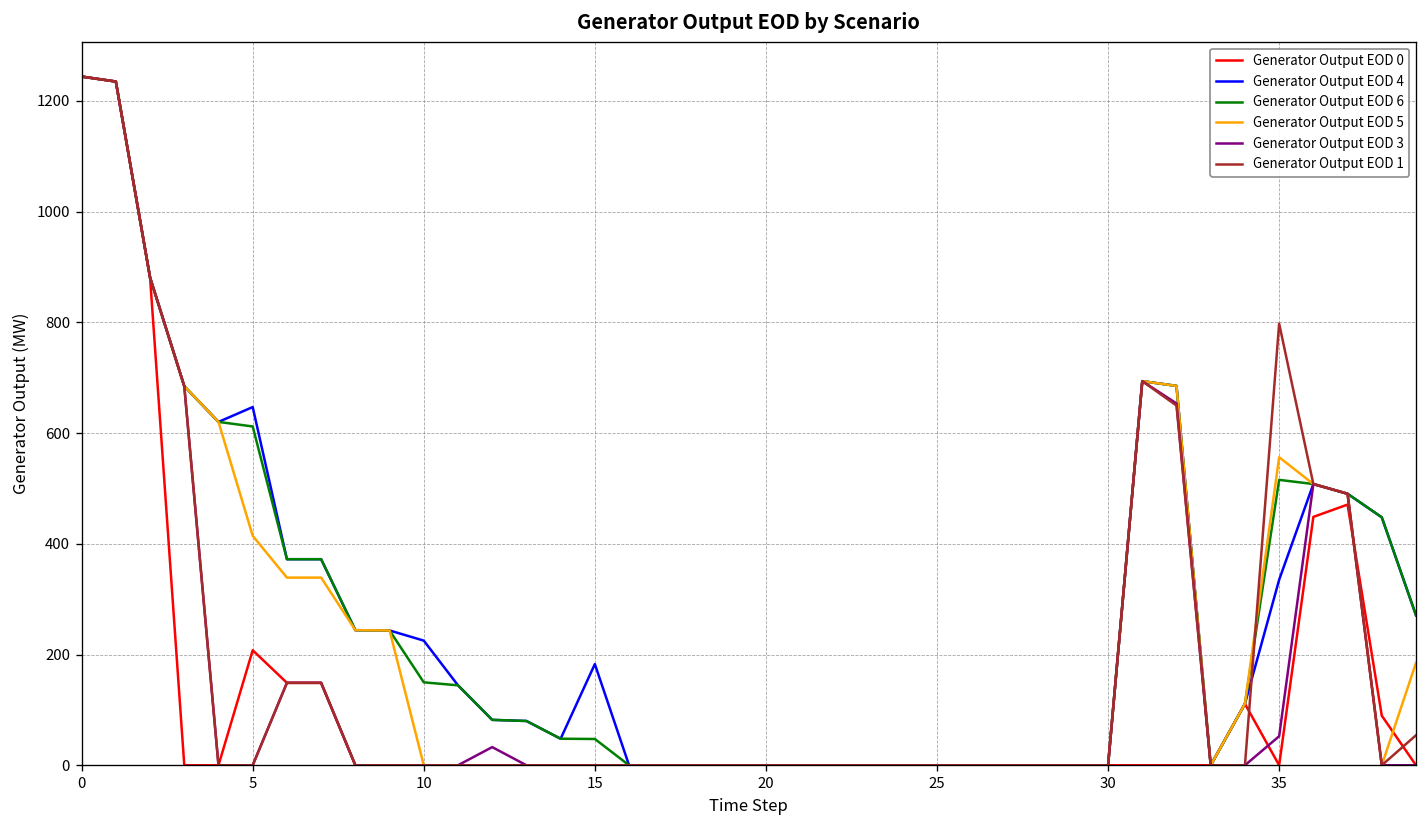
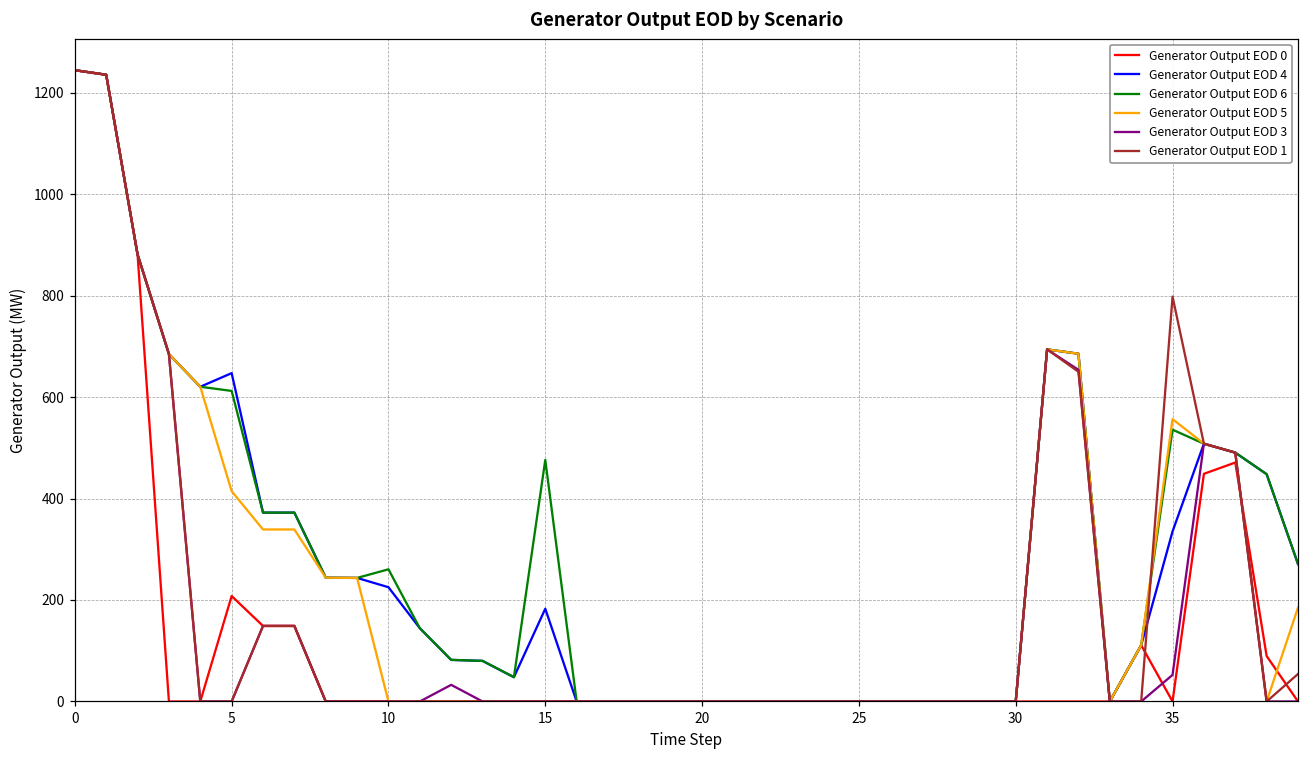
  {
    "Generator Output EOD 0": {
      "5": 210,
      "35": 0
    },
    "Generator Output EOD 4": {
      "5": 650,
      "10": 230,
      "15": 180,
      "35": 340
    },
    "Generator Output EOD 6": {
      "5": 610,
-     "10": 150,
-     "15": 50,
-     "35": 520
+     "10": 260,
+     "15": 480,
+     "35": 540
    },
    "Generator Output EOD 5": {
      "5": 410,
      "35": 560
    },
    "Generator Output EOD 3": {
      "35": 50
    },
    "Generator Output EOD 1": {
      "35": 800
    }
  }
